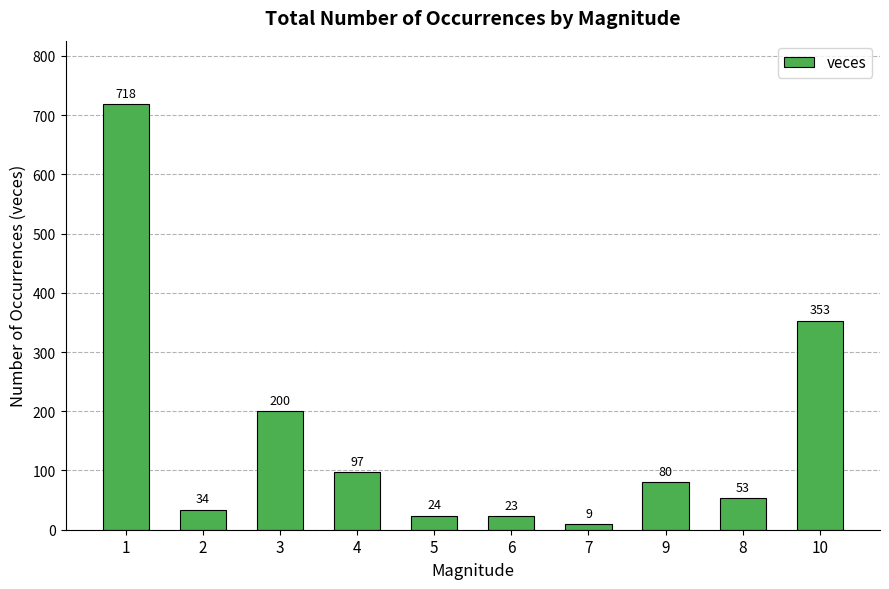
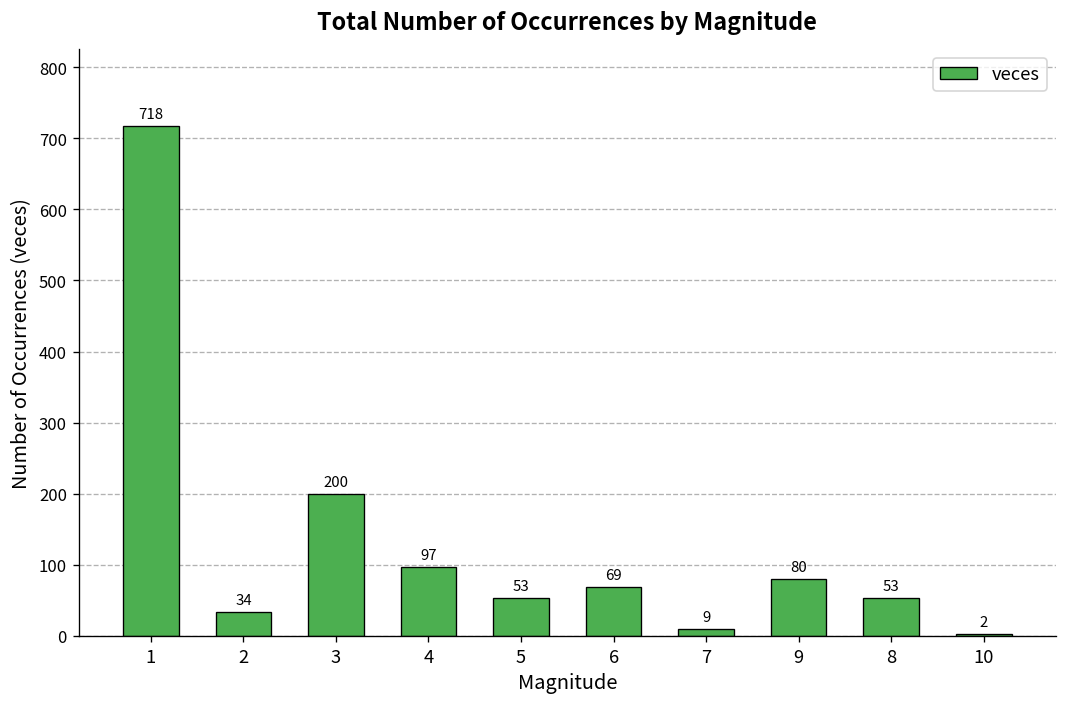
  {
    "1": 718,
    "2": 34,
    "3": 200,
    "4": 97,
-   "5": 24,
-   "6": 23,
+   "5": 53,
+   "6": 69,
    "7": 9,
    "9": 80,
    "8": 53,
-   "10": 353
+   "10": 2
  }
